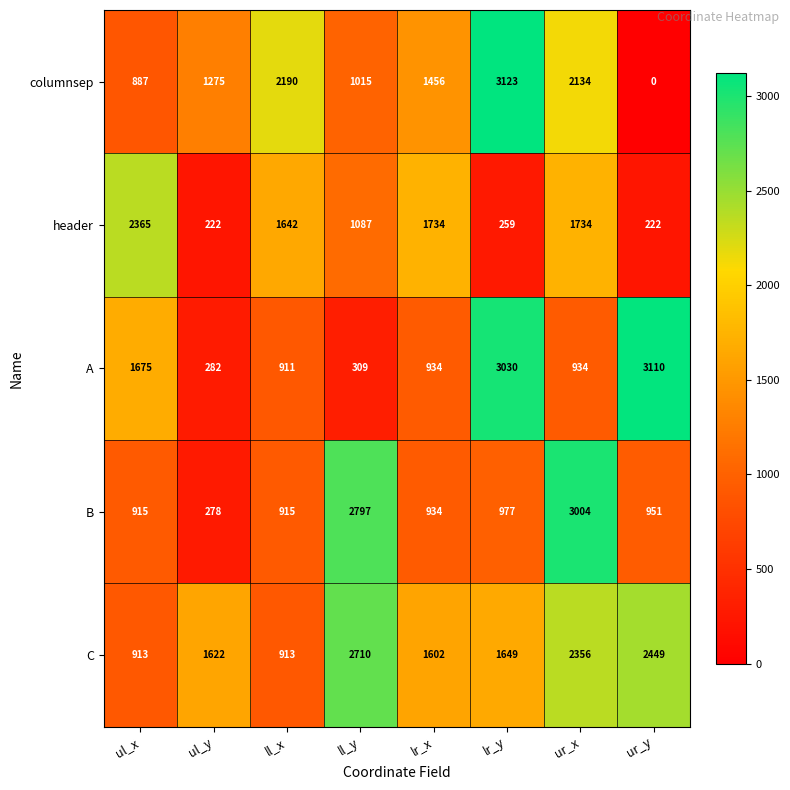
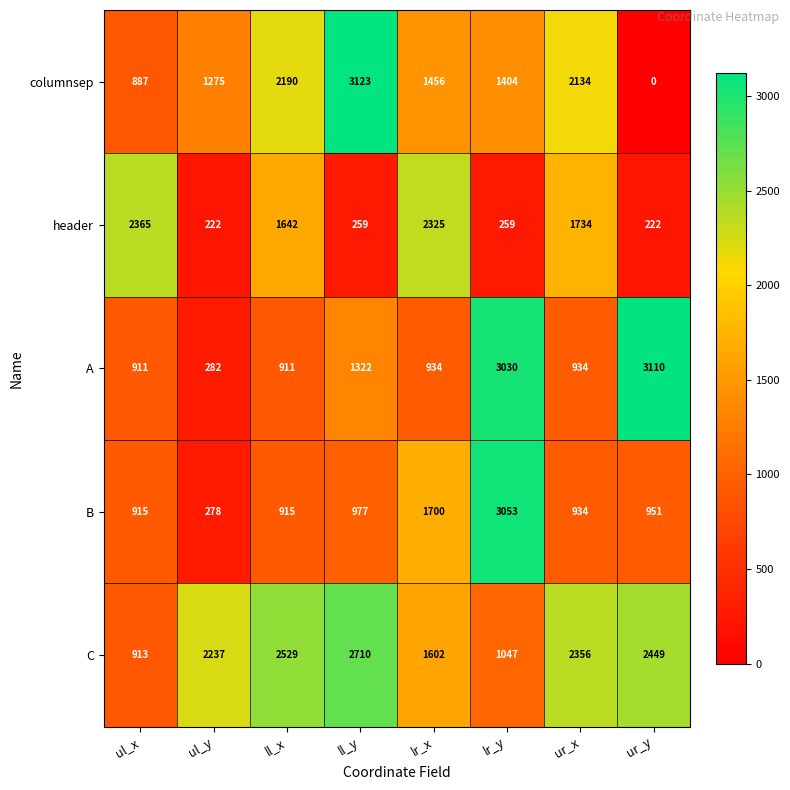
  {
    "columnsep": {
      "ul_x": 887,
      "ul_y": 1275,
      "ll_x": 2190,
-     "ll_y": 1015,
+     "ll_y": 3123,
      "lr_x": 1456,
-     "lr_y": 3123,
+     "lr_y": 1404,
      "ur_x": 2134,
      "ur_y": 0
    },
    "header": {
      "ul_x": 2365,
      "ul_y": 222,
      "ll_x": 1642,
-     "ll_y": 1087,
-     "lr_x": 1734,
+     "ll_y": 259,
+     "lr_x": 2325,
      "lr_y": 259,
      "ur_x": 1734,
      "ur_y": 222
    },
    "A": {
-     "ul_x": 1675,
+     "ul_x": 911,
      "ul_y": 282,
      "ll_x": 911,
-     "ll_y": 309,
+     "ll_y": 1322,
      "lr_x": 934,
      "lr_y": 3030,
      "ur_x": 934,
      "ur_y": 3110
    },
    "B": {
      "ul_x": 915,
      "ul_y": 278,
      "ll_x": 915,
-     "ll_y": 2797,
-     "lr_x": 934,
-     "lr_y": 977,
-     "ur_x": 3004,
+     "ll_y": 977,
+     "lr_x": 1700,
+     "lr_y": 3053,
+     "ur_x": 934,
      "ur_y": 951
    },
    "C": {
      "ul_x": 913,
-     "ul_y": 1622,
-     "ll_x": 913,
+     "ul_y": 2237,
+     "ll_x": 2529,
      "ll_y": 2710,
      "lr_x": 1602,
-     "lr_y": 1649,
+     "lr_y": 1047,
      "ur_x": 2356,
      "ur_y": 2449
    }
  }
